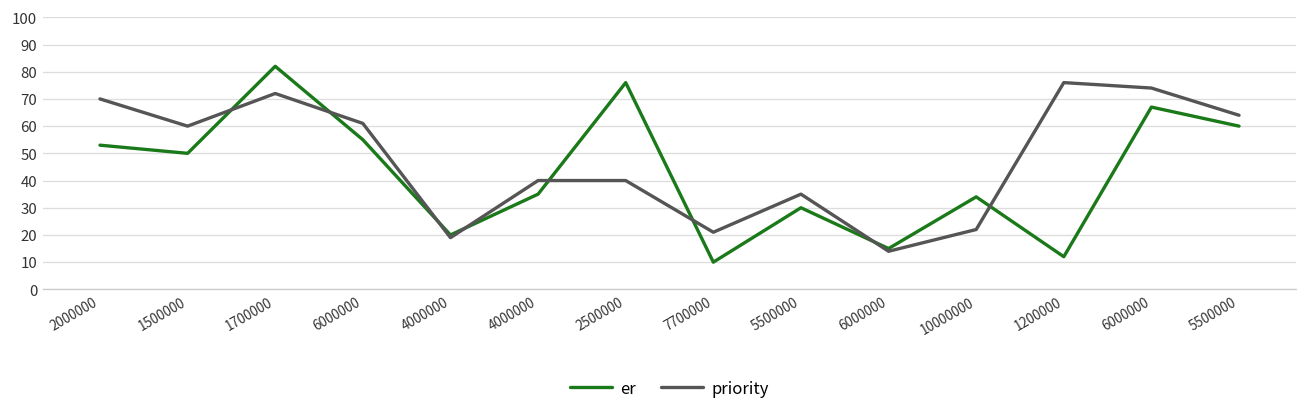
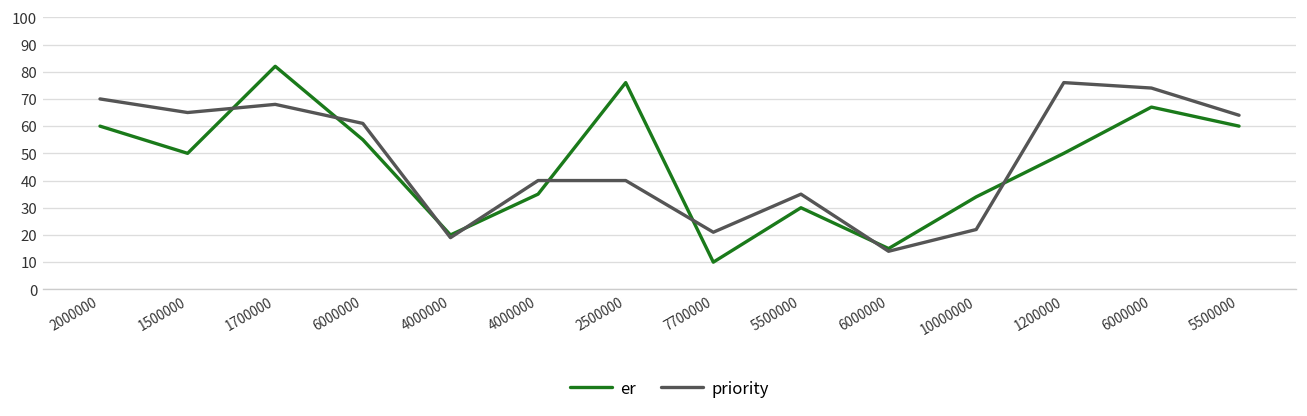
  {
    "er": {
-     "2000000": 53,
+     "2000000": 60,
      "1500000": 50,
      "1700000": 82,
      "2500000": 76,
      "7700000": 10,
      "10000000": 34,
-     "1200000": 12
+     "1200000": 50
    },
    "priority": {
      "2000000": 70,
-     "1500000": 60,
-     "1700000": 72,
+     "1500000": 65,
+     "1700000": 68,
      "2500000": 40,
      "7700000": 21,
      "10000000": 22,
      "1200000": 76
    }
  }
